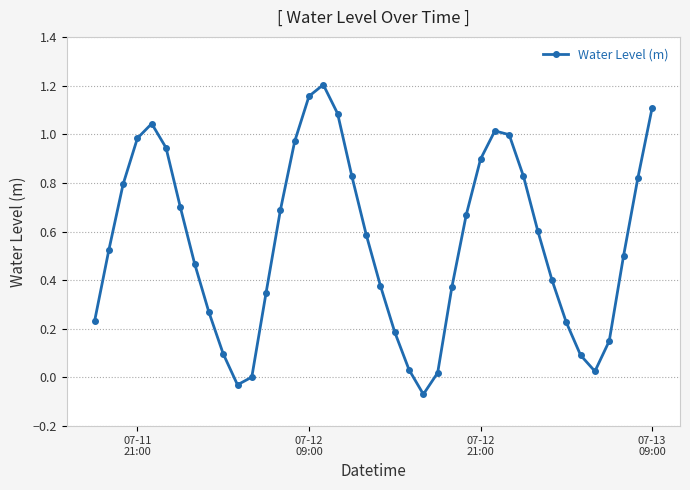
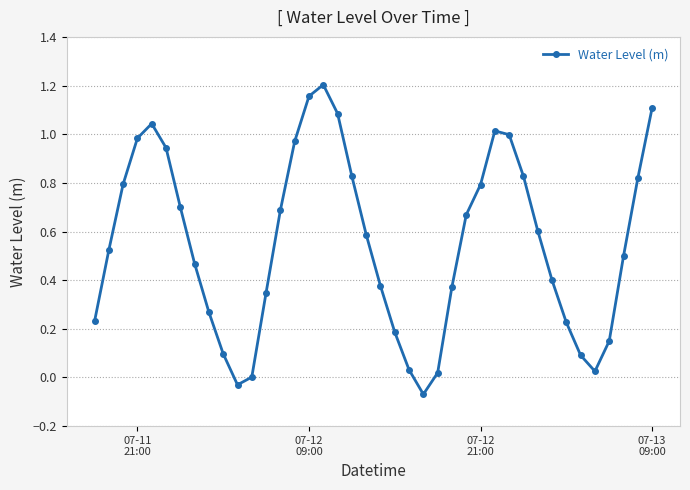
  {
    "07-11 21:00": 0.98,
    "07-12 09:00": 1.16,
-   "07-12 21:00": 0.90,
+   "07-12 21:00": 0.79,
    "07-13 09:00": 1.11
  }
